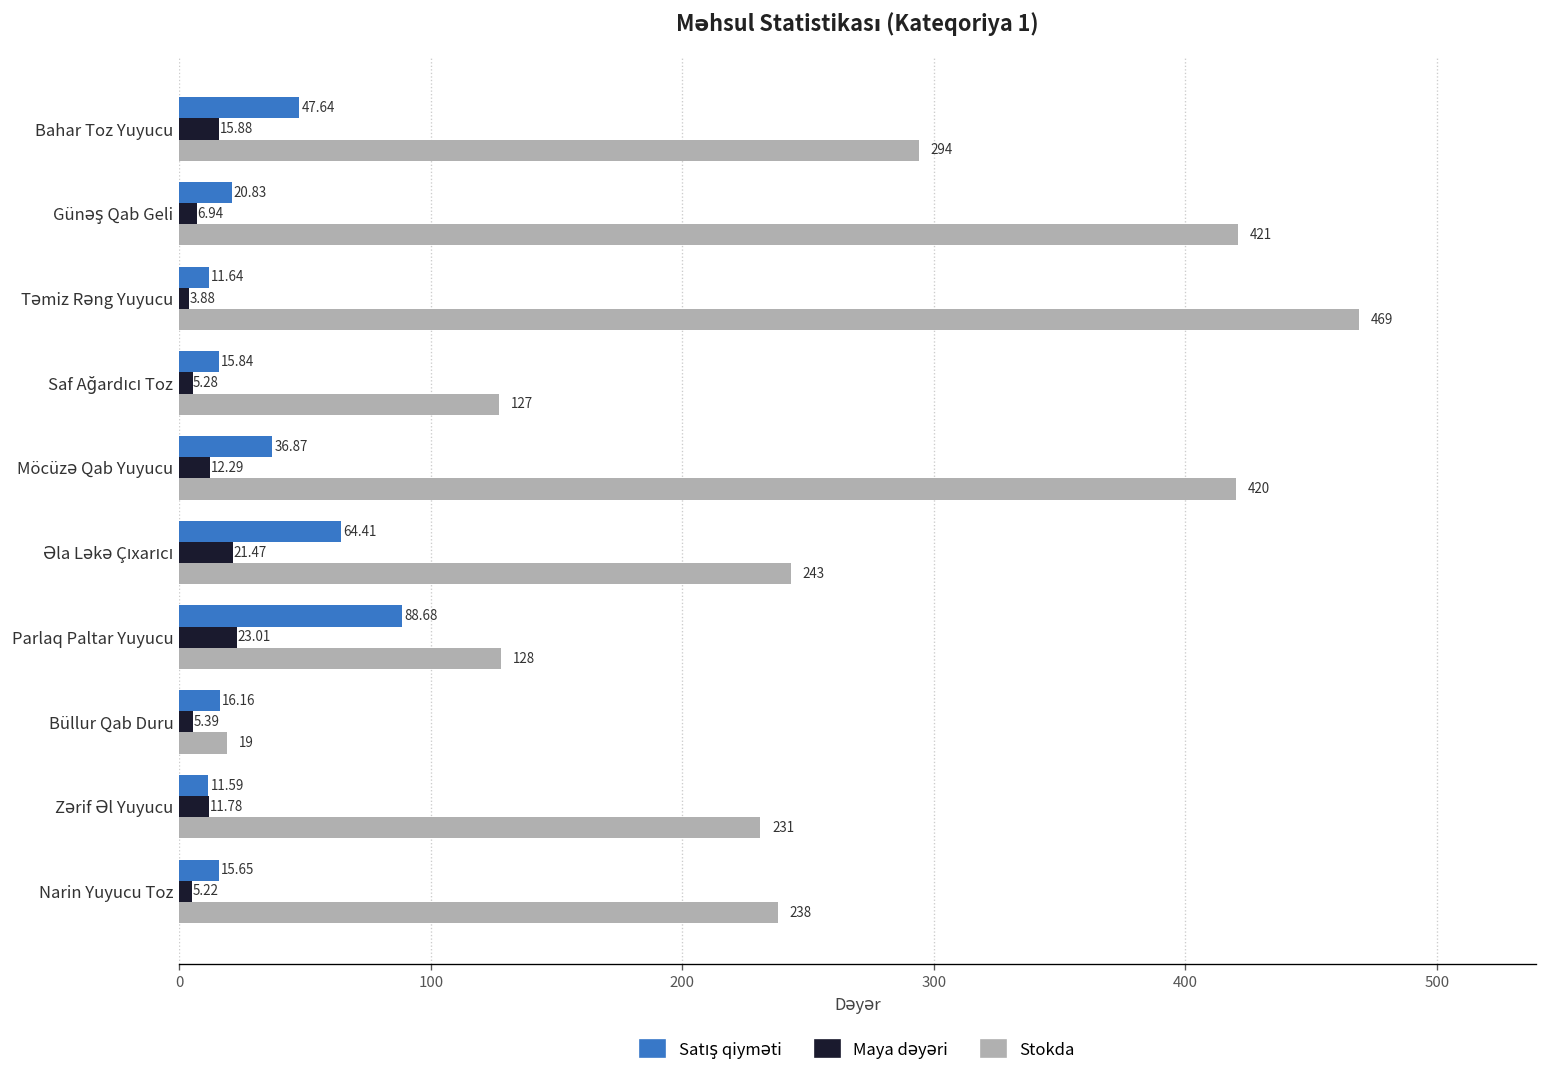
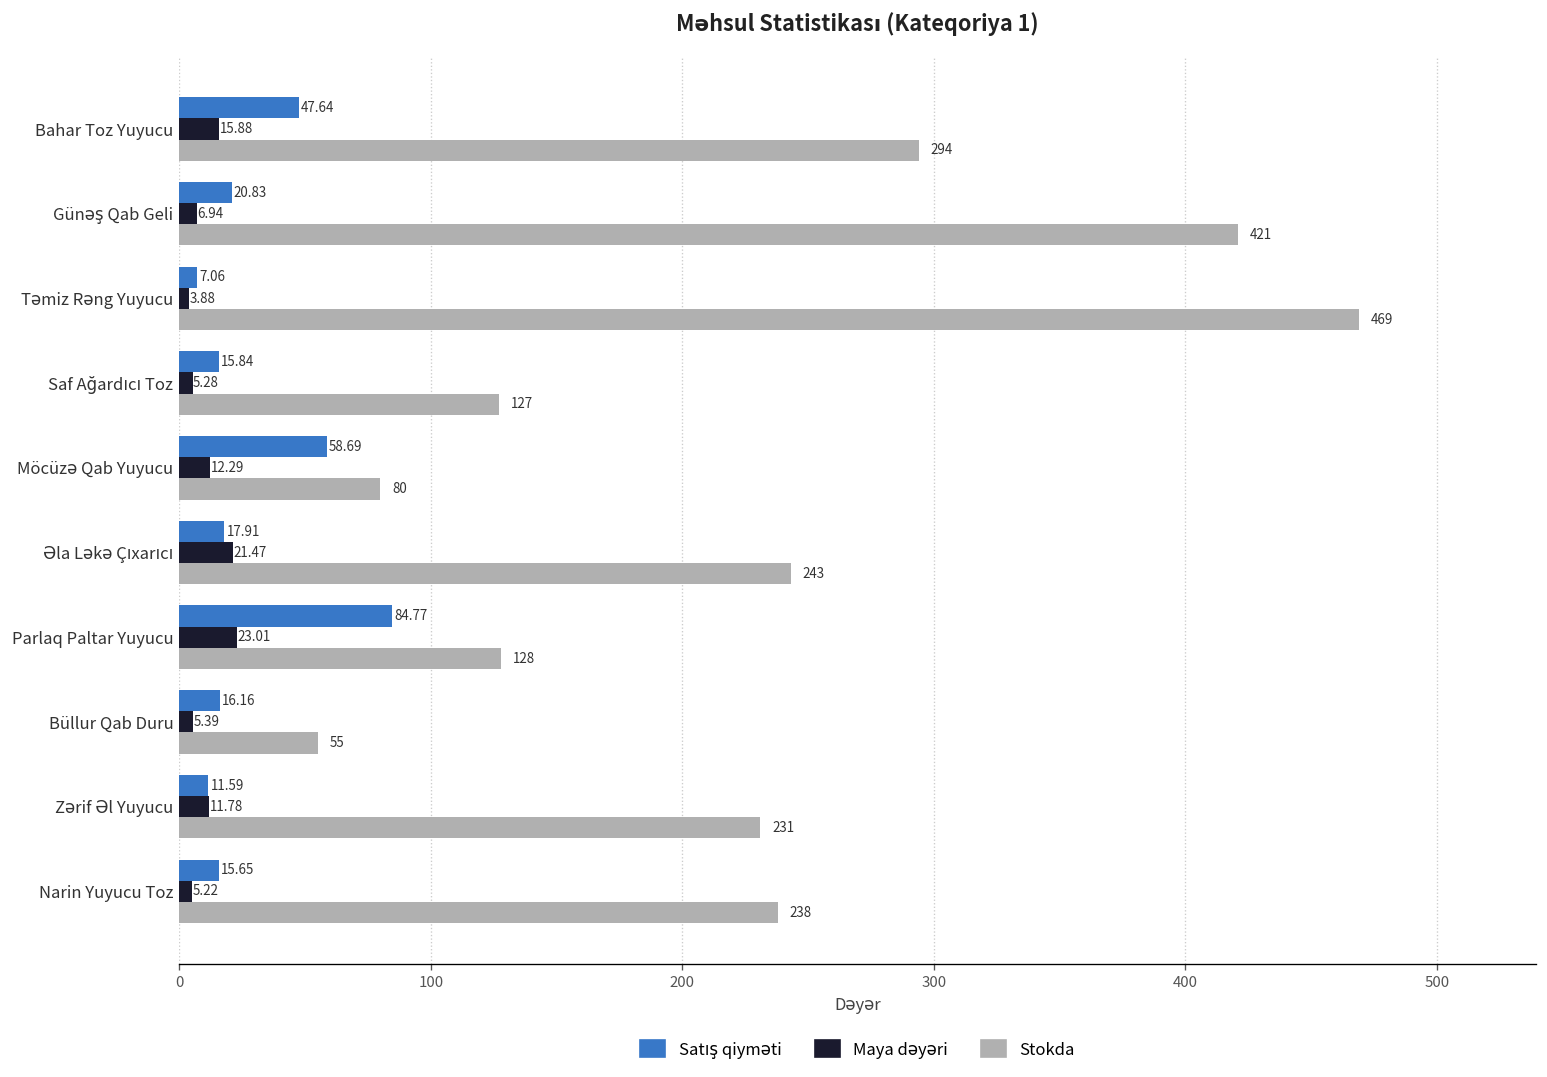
  {
    "Satış qiyməti": {
      "Bahar Toz Yuyucu": 47.64,
      "Günəş Qab Geli": 20.83,
-     "Təmiz Rəng Yuyucu": 11.64,
+     "Təmiz Rəng Yuyucu": 7.06,
      "Saf Ağardıcı Toz": 15.84,
-     "Möcüzə Qab Yuyucu": 36.87,
-     "Əla Ləkə Çıxarıcı": 64.41,
-     "Parlaq Paltar Yuyucu": 88.68,
+     "Möcüzə Qab Yuyucu": 58.69,
+     "Əla Ləkə Çıxarıcı": 17.91,
+     "Parlaq Paltar Yuyucu": 84.77,
      "Büllur Qab Duru": 16.16,
      "Zərif Əl Yuyucu": 11.59,
      "Narin Yuyucu Toz": 15.65
    },
    "Maya dəyəri": {
      "Bahar Toz Yuyucu": 15.88,
      "Günəş Qab Geli": 6.94,
      "Təmiz Rəng Yuyucu": 3.88,
      "Saf Ağardıcı Toz": 5.28,
      "Möcüzə Qab Yuyucu": 12.29,
      "Əla Ləkə Çıxarıcı": 21.47,
      "Parlaq Paltar Yuyucu": 23.01,
      "Büllur Qab Duru": 5.39,
      "Zərif Əl Yuyucu": 11.78,
      "Narin Yuyucu Toz": 5.22
    },
    "Stokda": {
      "Bahar Toz Yuyucu": 294,
      "Günəş Qab Geli": 421,
      "Təmiz Rəng Yuyucu": 469,
      "Saf Ağardıcı Toz": 127,
-     "Möcüzə Qab Yuyucu": 420,
+     "Möcüzə Qab Yuyucu": 80,
      "Əla Ləkə Çıxarıcı": 243,
      "Parlaq Paltar Yuyucu": 128,
-     "Büllur Qab Duru": 19,
+     "Büllur Qab Duru": 55,
      "Zərif Əl Yuyucu": 231,
      "Narin Yuyucu Toz": 238
    }
  }
